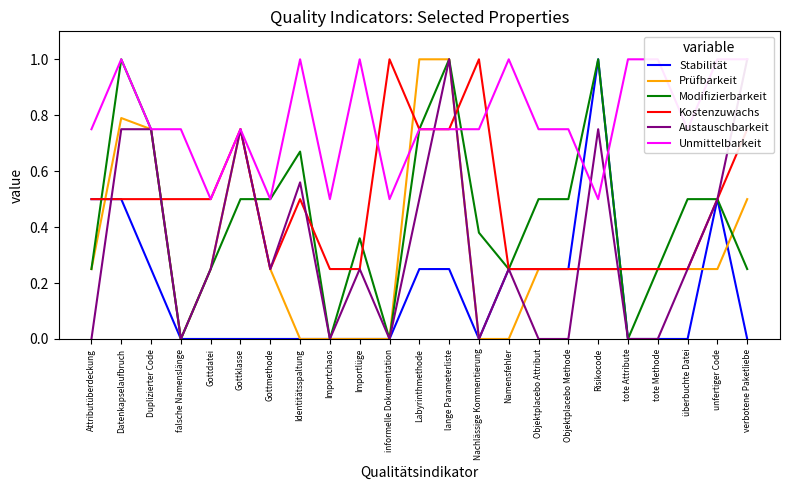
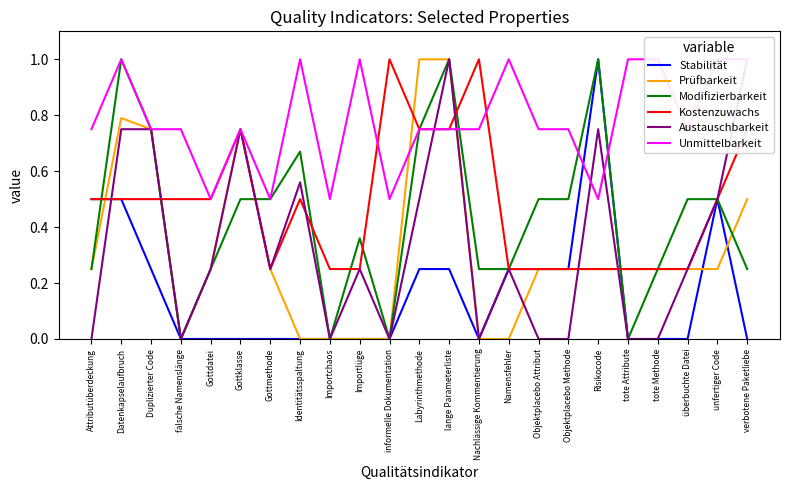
  {
    "Stabilität": {
      "Duplizierter Code": 0.25,
      "Gottdatei": 0.00,
      "Gottklasse": 0.00,
      "Gottmethode": 0.00,
      "Labyrinthmethode": 0.25,
      "lange Parameterliste": 0.25,
      "überbuchte Datei": 0.00,
      "verbotene Paketliebe": 0.00
    },
    "Prüfbarkeit": {
      "Datenkapselaufbruch": 0.79,
      "Labyrinthmethode": 1.00,
      "Namensfehler": 0.00,
      "unfertiger Code": 0.25,
      "verbotene Paketliebe": 0.50
    },
    "Modifizierbarkeit": {
      "Gottklasse": 0.50,
      "Identitätsspaltung": 0.67,
      "Importlüge": 0.36,
-     "Nachlässige Kommentierung": 0.38,
+     "Nachlässige Kommentierung": 0.25,
      "Objektplacebo Attribut": 0.50,
      "Objektplacebo Methode": 0.50,
      "überbuchte Datei": 0.50,
      "verbotene Paketliebe": 0.25
    },
    "Kostenzuwachs": {
      "Duplizierter Code": 0.50,
      "falsche Namenslänge": 0.50,
      "Identitätsspaltung": 0.50,
      "Importchaos": 0.25,
      "informelle Dokumentation": 1.00,
      "Nachlässige Kommentierung": 1.00
    },
    "Austauschbarkeit": {
      "Attributüberdeckung": 0.00,
      "Datenkapselaufbruch": 0.75,
      "Identitätsspaltung": 0.56,
      "Labyrinthmethode": 0.50,
      "Objektplacebo Attribut": 0.00,
      "Objektplacebo Methode": 0.00,
      "Risikocode": 0.75
    },
    "Unmittelbarkeit": {
      "Attributüberdeckung": 0.75,
      "falsche Namenslänge": 0.75,
      "Identitätsspaltung": 1.00,
      "Importchaos": 0.50,
      "Importlüge": 1.00,
      "informelle Dokumentation": 0.50,
      "Nachlässige Kommentierung": 0.75,
      "Namensfehler": 1.00,
      "Objektplacebo Attribut": 0.75,
      "Objektplacebo Methode": 0.75,
      "Risikocode": 0.50,
      "tote Attribute": 1.00
    }
  }
